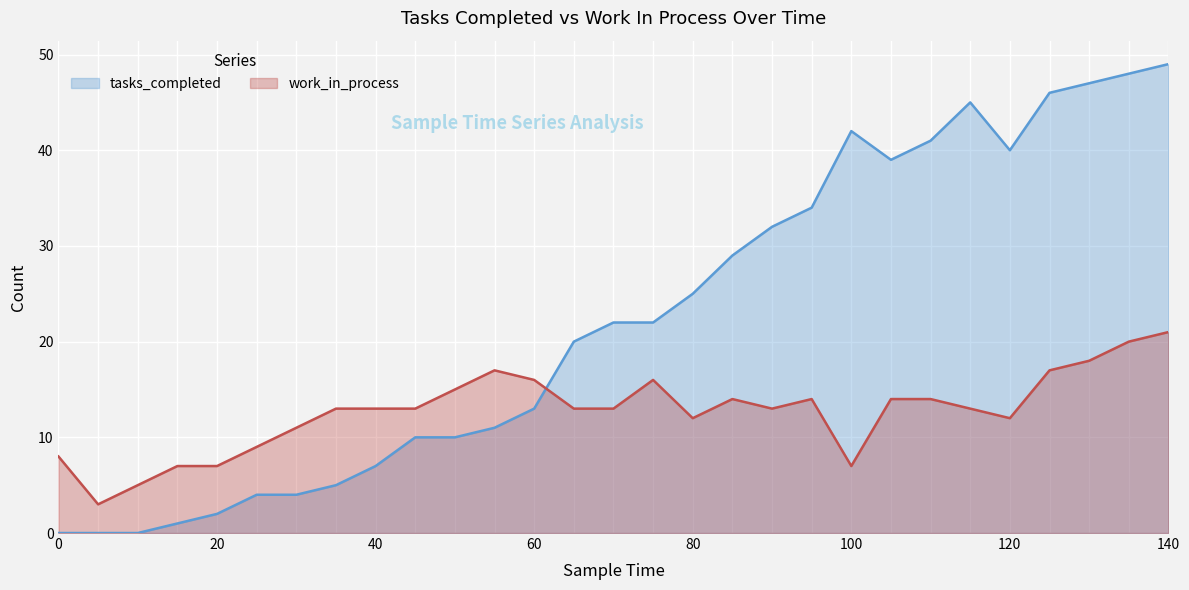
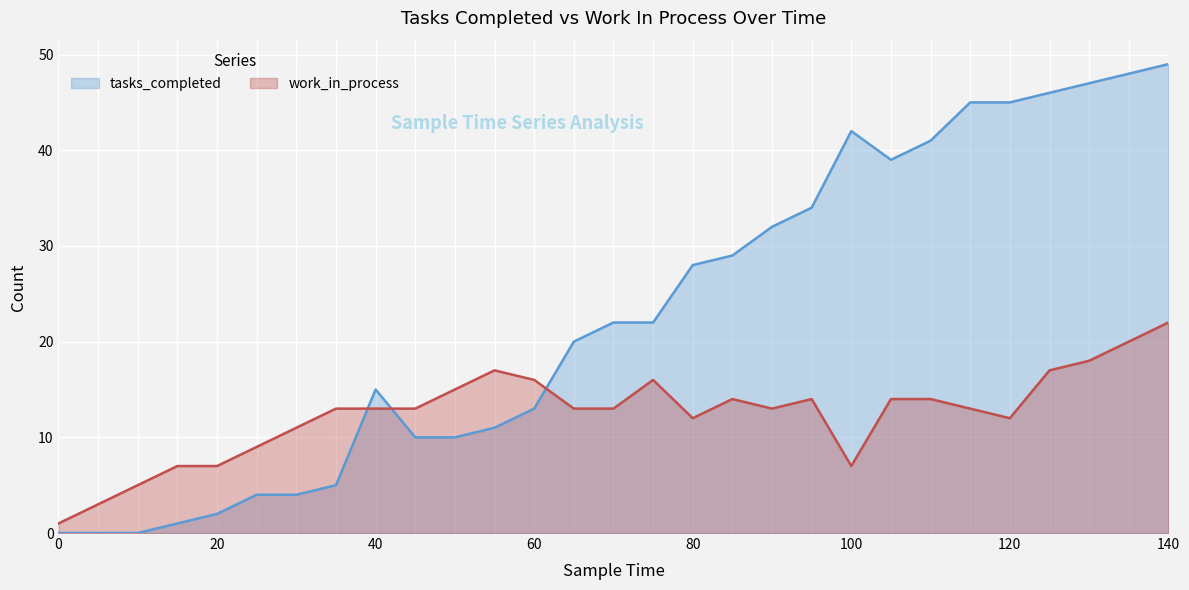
  {
    "tasks_completed": {
      "0": 0,
      "20": 2,
-     "40": 7,
+     "40": 15,
      "60": 13,
-     "80": 25,
+     "80": 28,
      "100": 42,
-     "120": 40,
+     "120": 45,
      "140": 49
    },
    "work_in_process": {
-     "0": 8,
+     "0": 1,
      "20": 7,
      "40": 13,
      "60": 16,
      "80": 12,
      "100": 7,
      "120": 12,
-     "140": 21
+     "140": 22
    }
  }
